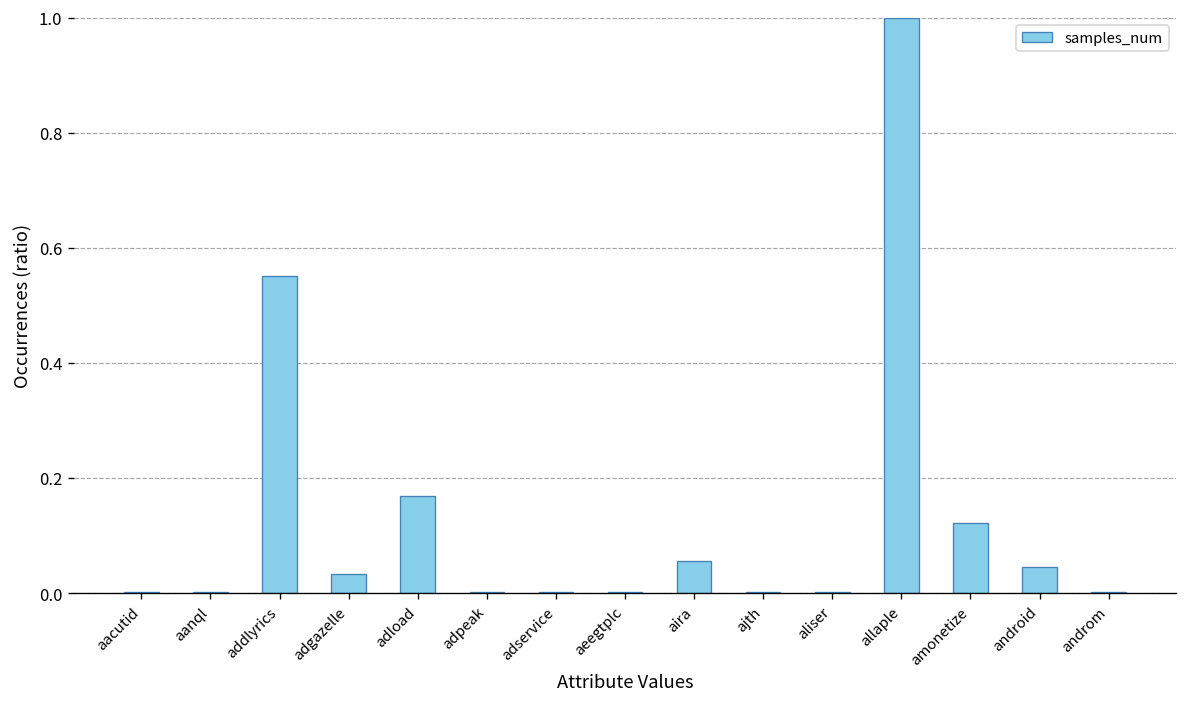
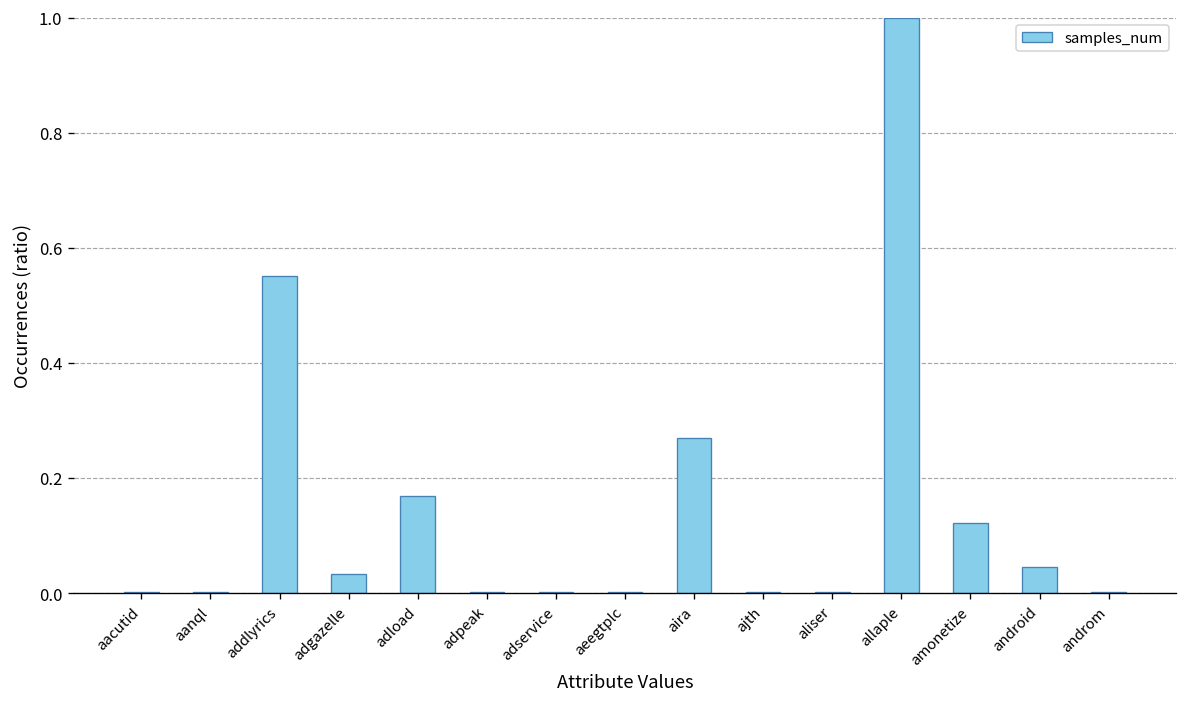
  {
    "addlyrics": 0.55,
    "adgazelle": 0.03,
    "adload": 0.17,
-   "aira": 0.06,
+   "aira": 0.27,
    "allaple": 1.00,
    "amonetize": 0.12,
    "android": 0.05
  }
